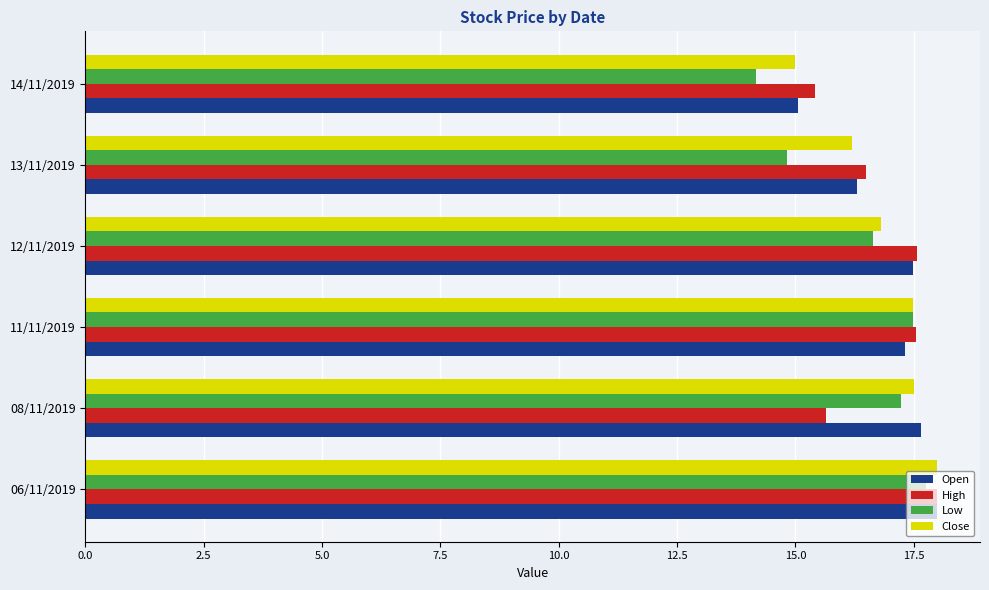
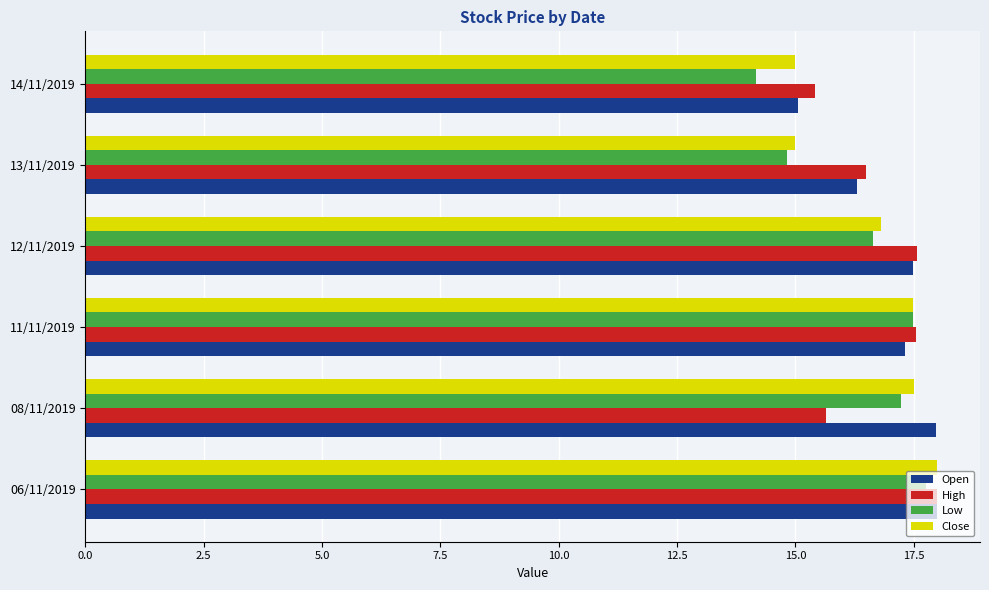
  {
    "Open": {
      "14/11/2019": 15.1,
      "13/11/2019": 16.3,
      "12/11/2019": 17.5,
      "11/11/2019": 17.3,
-     "08/11/2019": 17.6
+     "08/11/2019": 18.0
    },
    "High": {
      "14/11/2019": 15.4,
      "13/11/2019": 16.5,
      "12/11/2019": 17.6,
      "11/11/2019": 17.5,
      "08/11/2019": 15.7
    },
    "Low": {
      "14/11/2019": 14.2,
      "13/11/2019": 14.8,
      "12/11/2019": 16.6,
      "11/11/2019": 17.5,
      "08/11/2019": 17.2
    },
    "Close": {
      "14/11/2019": 15.0,
-     "13/11/2019": 16.2,
+     "13/11/2019": 15.0,
      "12/11/2019": 16.8,
      "11/11/2019": 17.5,
      "08/11/2019": 17.5,
      "06/11/2019": 18.0
    }
  }
